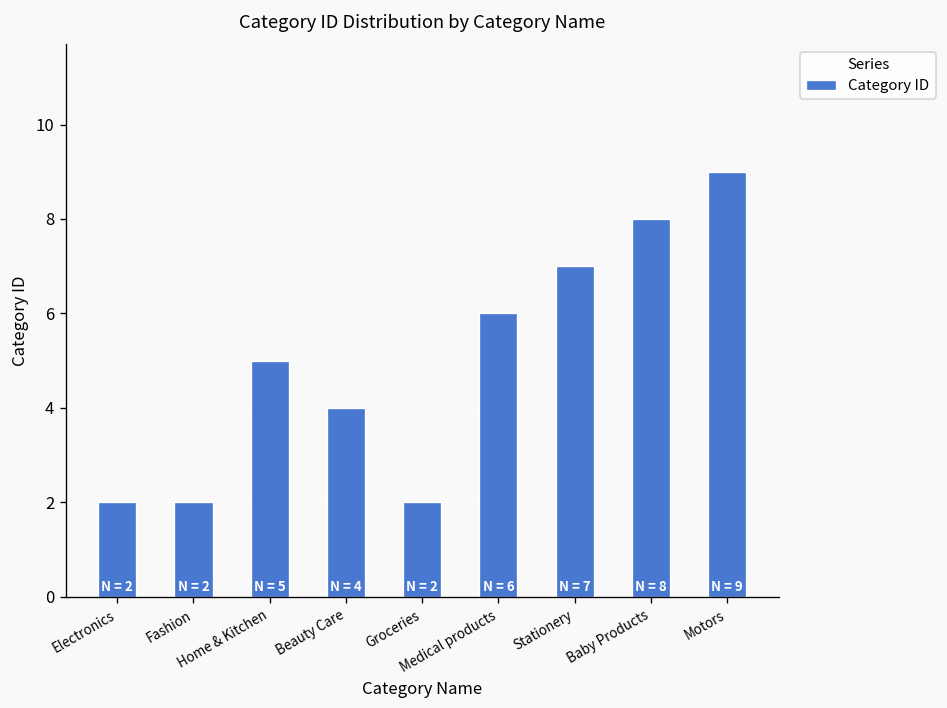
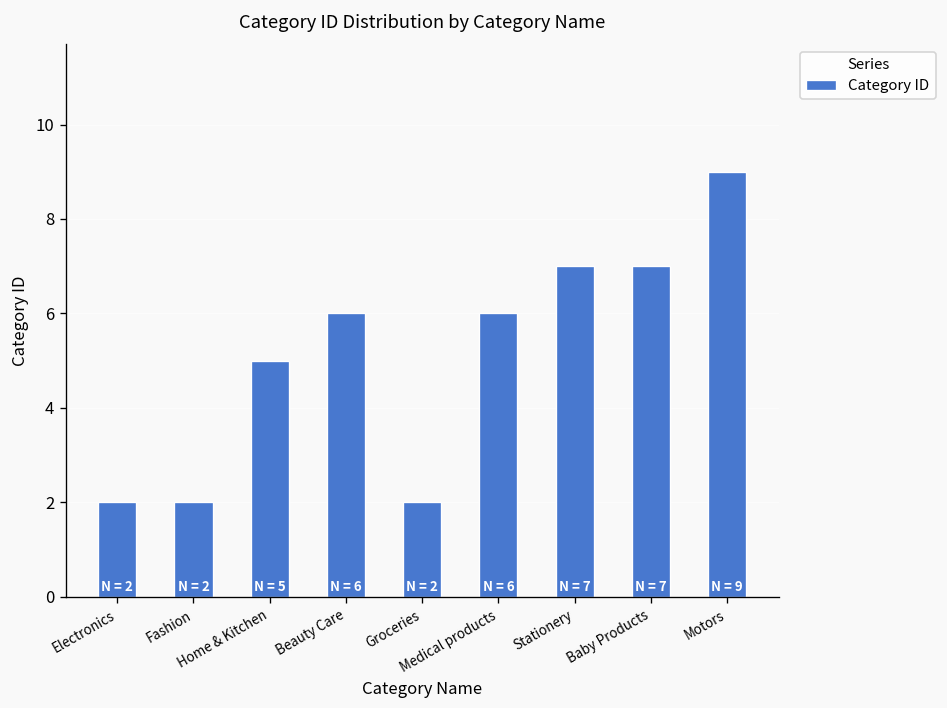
  {
    "Electronics": 2,
    "Fashion": 2,
    "Home & Kitchen": 5,
-   "Beauty Care": 4,
+   "Beauty Care": 6,
    "Groceries": 2,
    "Medical products": 6,
    "Stationery": 7,
-   "Baby Products": 8,
+   "Baby Products": 7,
    "Motors": 9
  }
